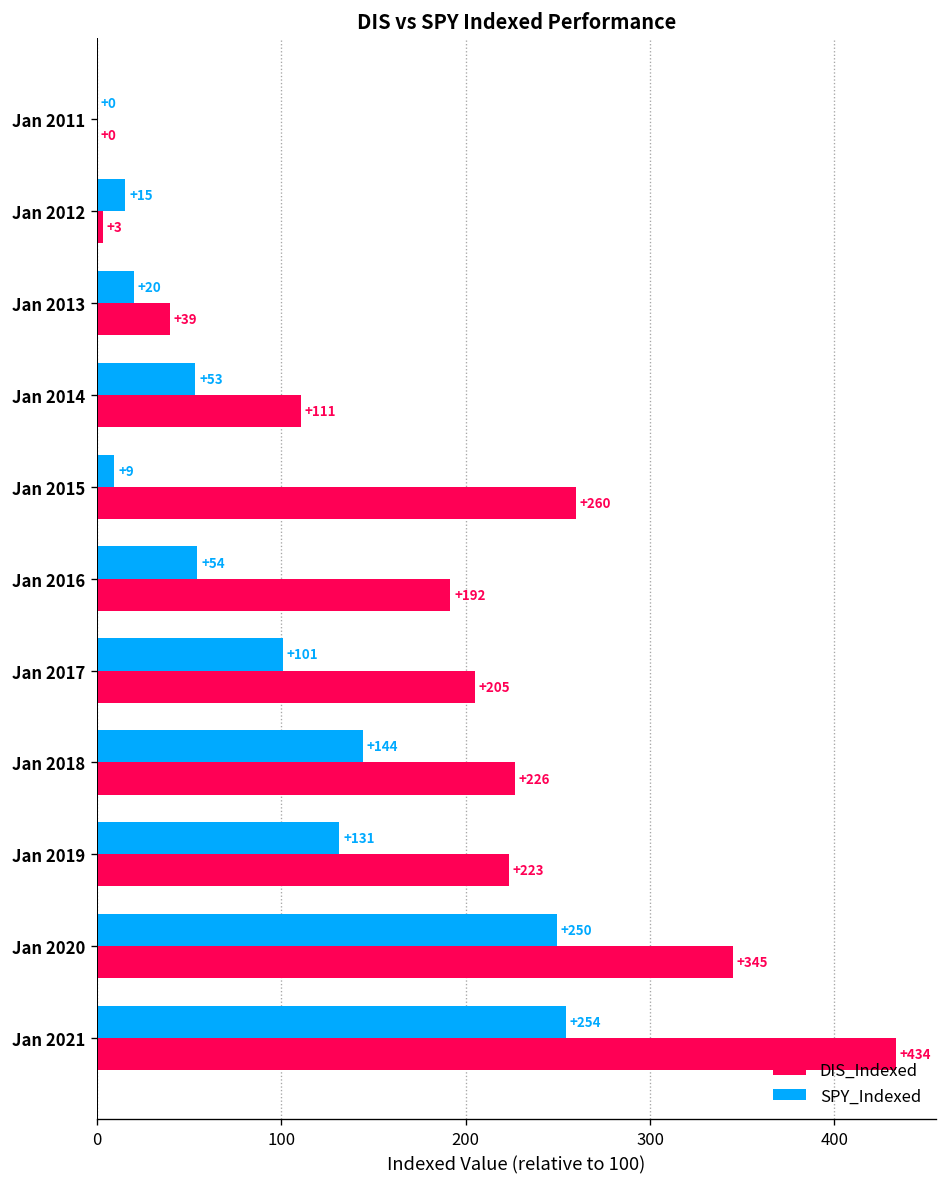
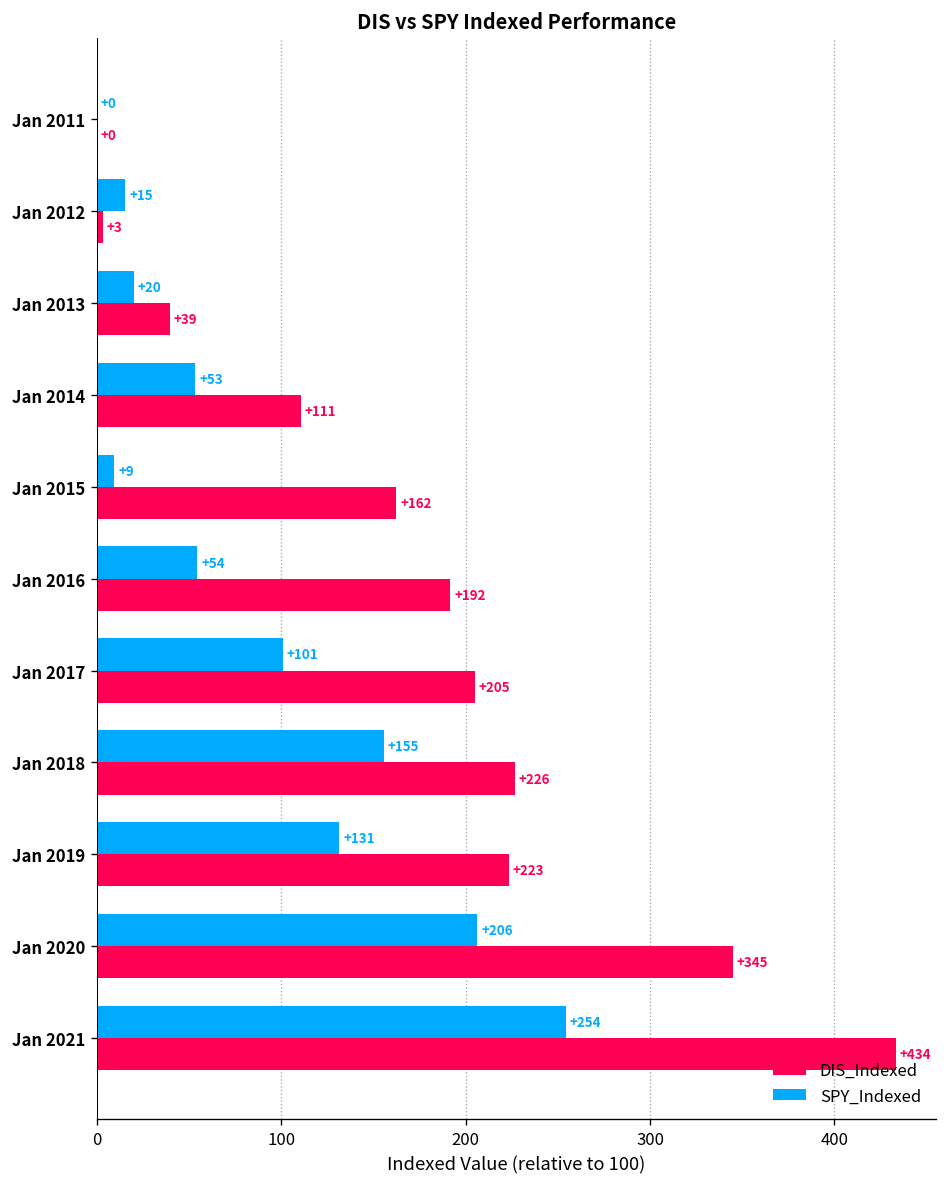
  {
    "DIS_Indexed": {
      "Jan 2011": "+0",
      "Jan 2012": "+3",
      "Jan 2013": "+39",
      "Jan 2014": "+111",
-     "Jan 2015": "+260",
+     "Jan 2015": "+162",
      "Jan 2016": "+192",
      "Jan 2017": "+205",
      "Jan 2018": "+226",
      "Jan 2019": "+223",
      "Jan 2020": "+345",
      "Jan 2021": "+434"
    },
    "SPY_Indexed": {
      "Jan 2011": "+0",
      "Jan 2012": "+15",
      "Jan 2013": "+20",
      "Jan 2014": "+53",
      "Jan 2015": "+9",
      "Jan 2016": "+54",
      "Jan 2017": "+101",
-     "Jan 2018": "+144",
+     "Jan 2018": "+155",
      "Jan 2019": "+131",
-     "Jan 2020": "+250",
+     "Jan 2020": "+206",
      "Jan 2021": "+254"
    }
  }
